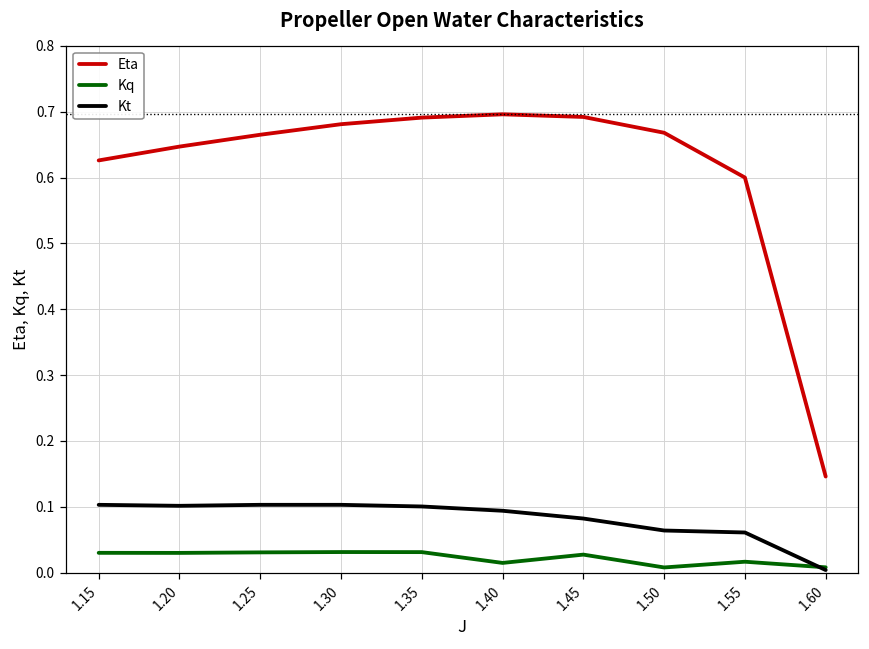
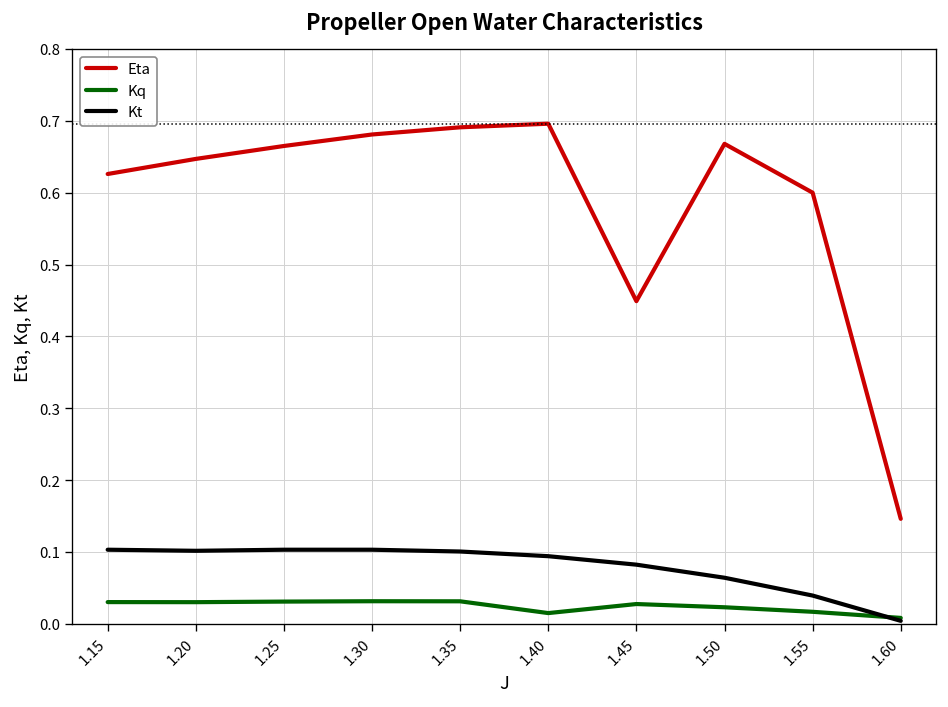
  {
    "Eta": {
      "1.15": 0.63,
      "1.20": 0.65,
      "1.25": 0.67,
      "1.30": 0.68,
      "1.35": 0.69,
      "1.40": 0.70,
-     "1.45": 0.69,
+     "1.45": 0.45,
      "1.50": 0.67,
      "1.55": 0.60,
      "1.60": 0.15
    },
    "Kq": {
      "1.15": 0.03,
      "1.20": 0.03,
      "1.25": 0.03,
      "1.30": 0.03,
      "1.35": 0.03,
      "1.40": 0.01,
      "1.45": 0.03,
-     "1.50": 0.01,
+     "1.50": 0.02,
      "1.55": 0.02
    },
    "Kt": {
      "1.15": 0.10,
      "1.20": 0.10,
      "1.25": 0.10,
      "1.30": 0.10,
      "1.35": 0.10,
      "1.40": 0.09,
      "1.45": 0.08,
      "1.50": 0.06,
-     "1.55": 0.06
+     "1.55": 0.04
    }
  }
